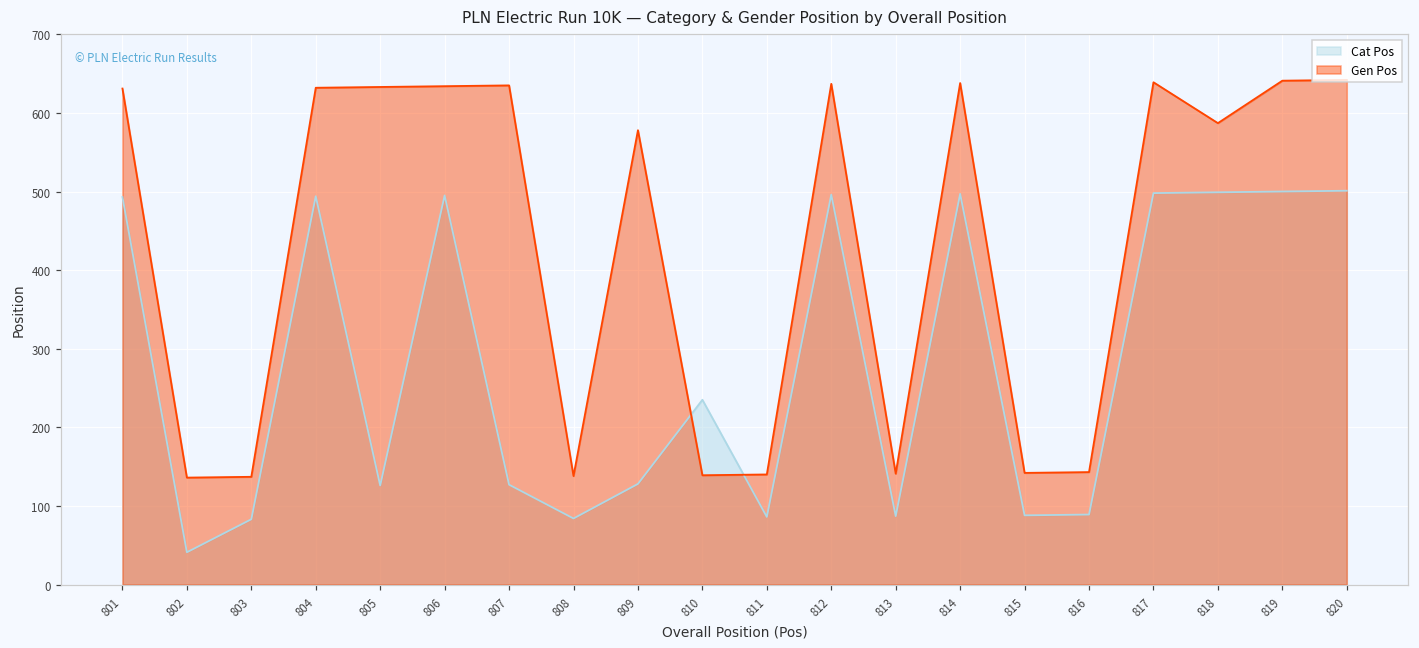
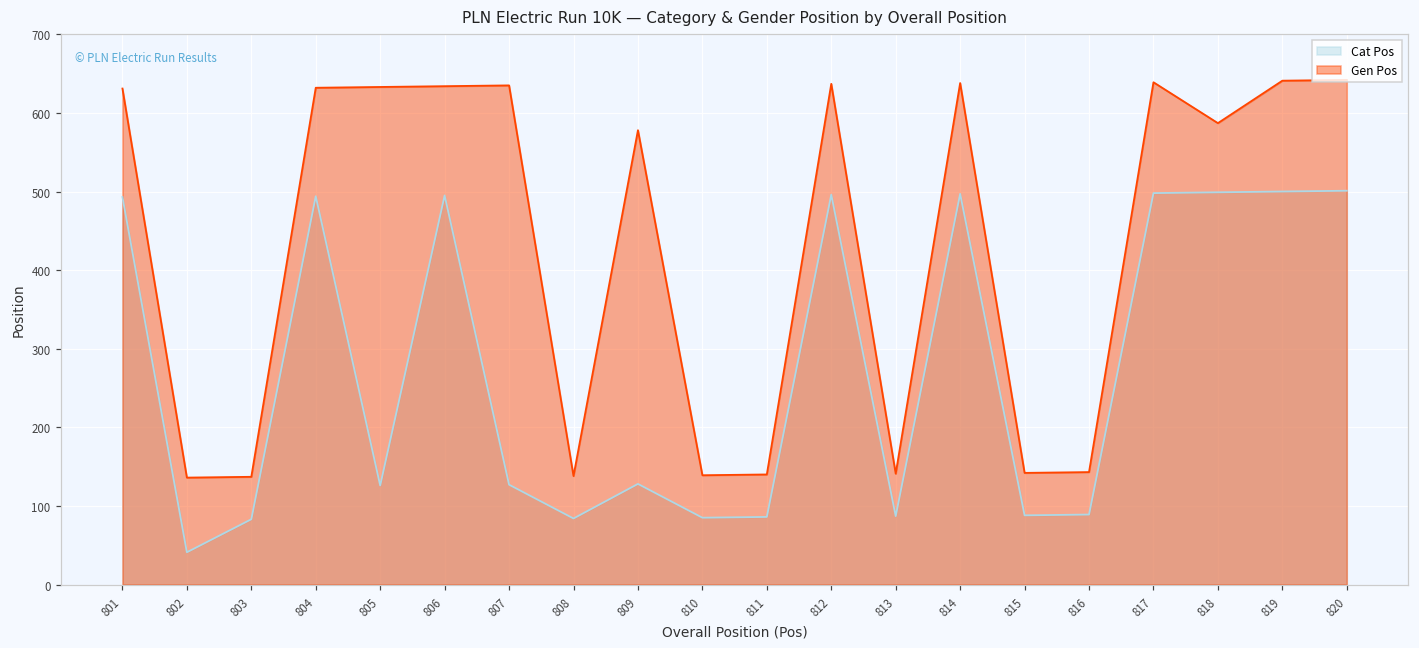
  {
    "Cat Pos": {
      "801": 490,
      "802": 40,
      "803": 80,
      "804": 490,
      "805": 130,
      "806": 500,
      "807": 130,
      "808": 80,
      "809": 130,
-     "810": 240,
+     "810": 90,
      "811": 90,
      "812": 500,
      "813": 90,
      "814": 500,
      "815": 90,
      "816": 90,
      "817": 500,
      "818": 500,
      "819": 500,
      "820": 500
    },
    "Gen Pos": {
      "801": 630,
      "802": 140,
      "803": 140,
      "804": 630,
      "805": 630,
      "806": 630,
      "807": 640,
      "808": 140,
      "809": 580,
      "810": 140,
      "811": 140,
      "812": 640,
      "813": 140,
      "814": 640,
      "815": 140,
      "816": 140,
      "817": 640,
      "818": 590,
      "819": 640,
      "820": 640
    }
  }
